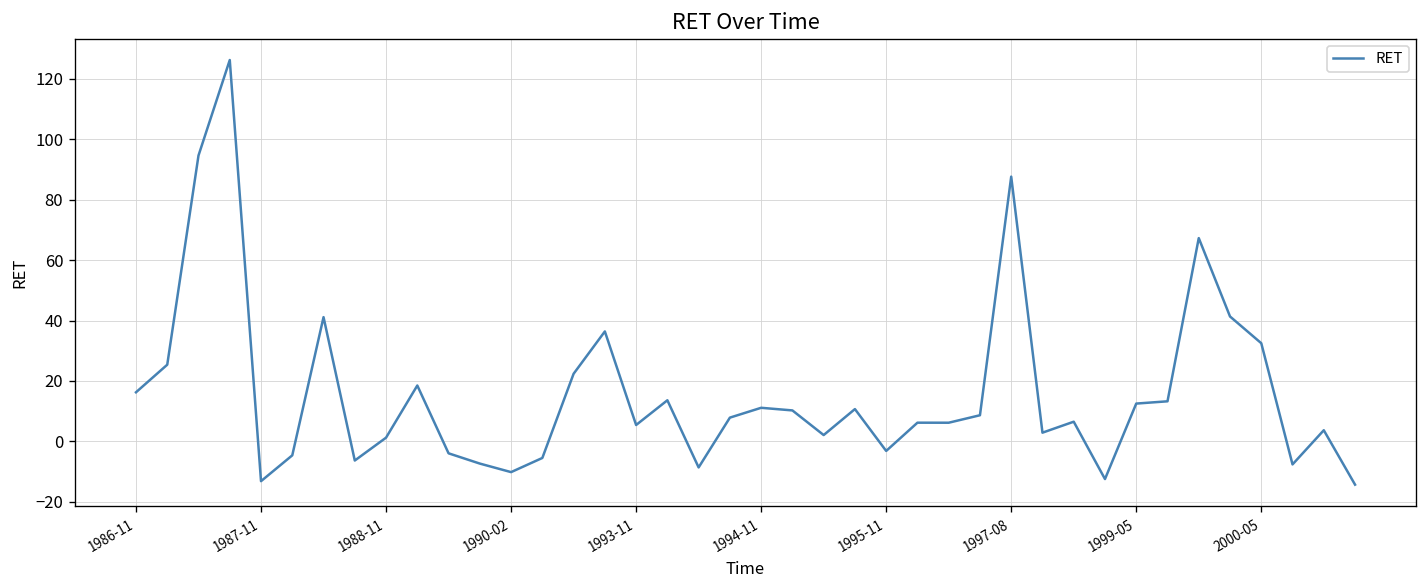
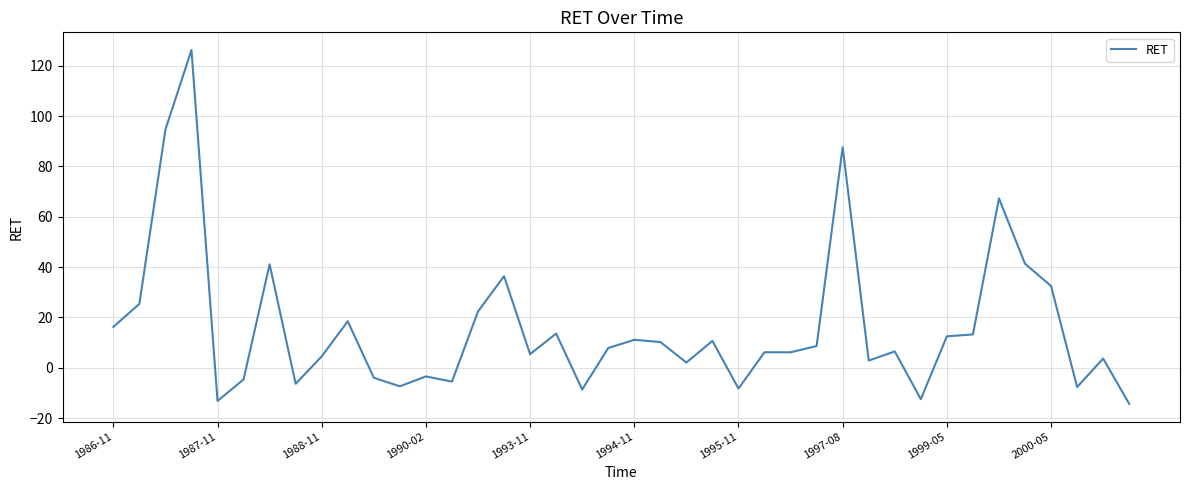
  {
    "1986-11": 16,
    "1987-11": -13,
-   "1988-11": 1,
-   "1990-02": -10,
+   "1988-11": 5,
+   "1990-02": -3,
    "1993-11": 5,
    "1994-11": 11,
-   "1995-11": -3,
+   "1995-11": -8,
    "1997-08": 88,
    "1999-05": 13,
    "2000-05": 33
  }
